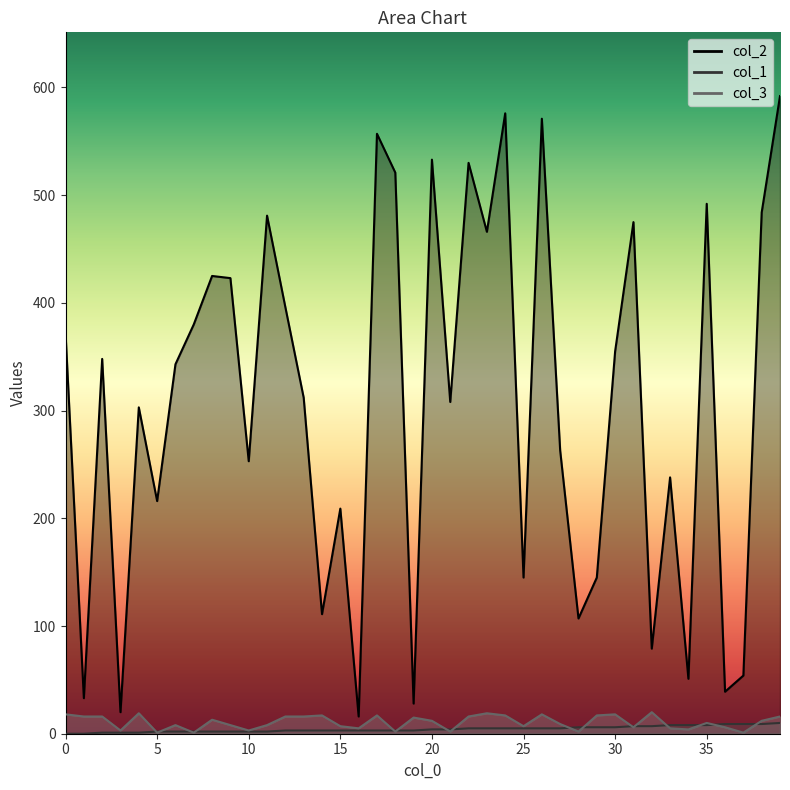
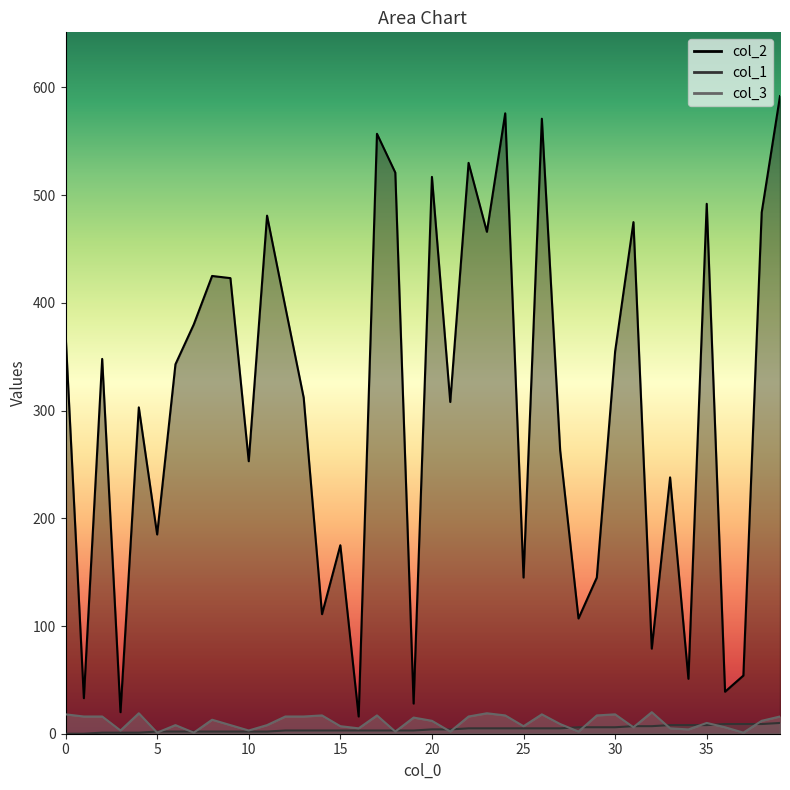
  {
    "col_2": {
      "0": 372,
-     "5": 216,
+     "5": 185,
      "10": 253,
-     "15": 209,
-     "20": 533,
+     "15": 175,
+     "20": 517,
      "25": 145,
      "30": 355,
      "35": 492
    }
  }
